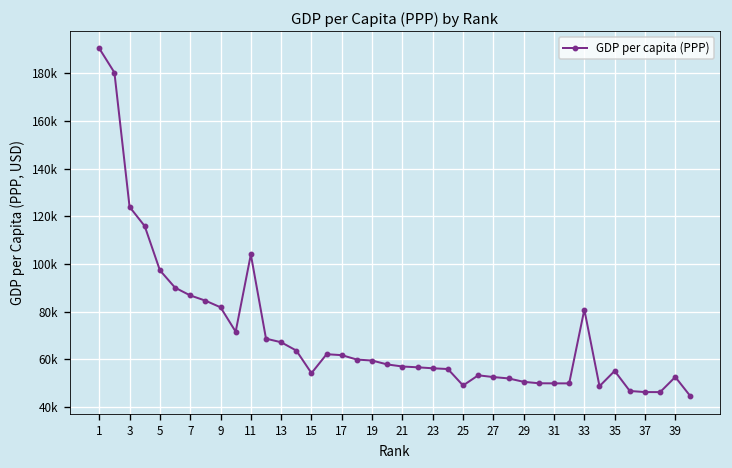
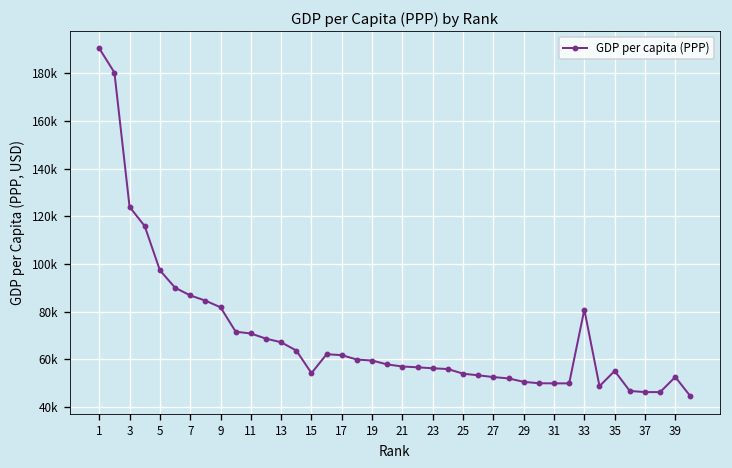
  {
    "1": 191000,
    "3": 124000,
    "5": 97000,
    "7": 87000,
    "9": 82000,
-   "11": 104000,
+   "11": 71000,
    "13": 67000,
    "15": 54000,
    "17": 62000,
    "19": 59000,
    "21": 57000,
    "23": 56000,
-   "25": 49000,
+   "25": 54000,
    "27": 53000,
    "29": 51000,
    "31": 50000,
    "33": 81000,
    "35": 55000,
    "37": 46000,
    "39": 53000
  }
